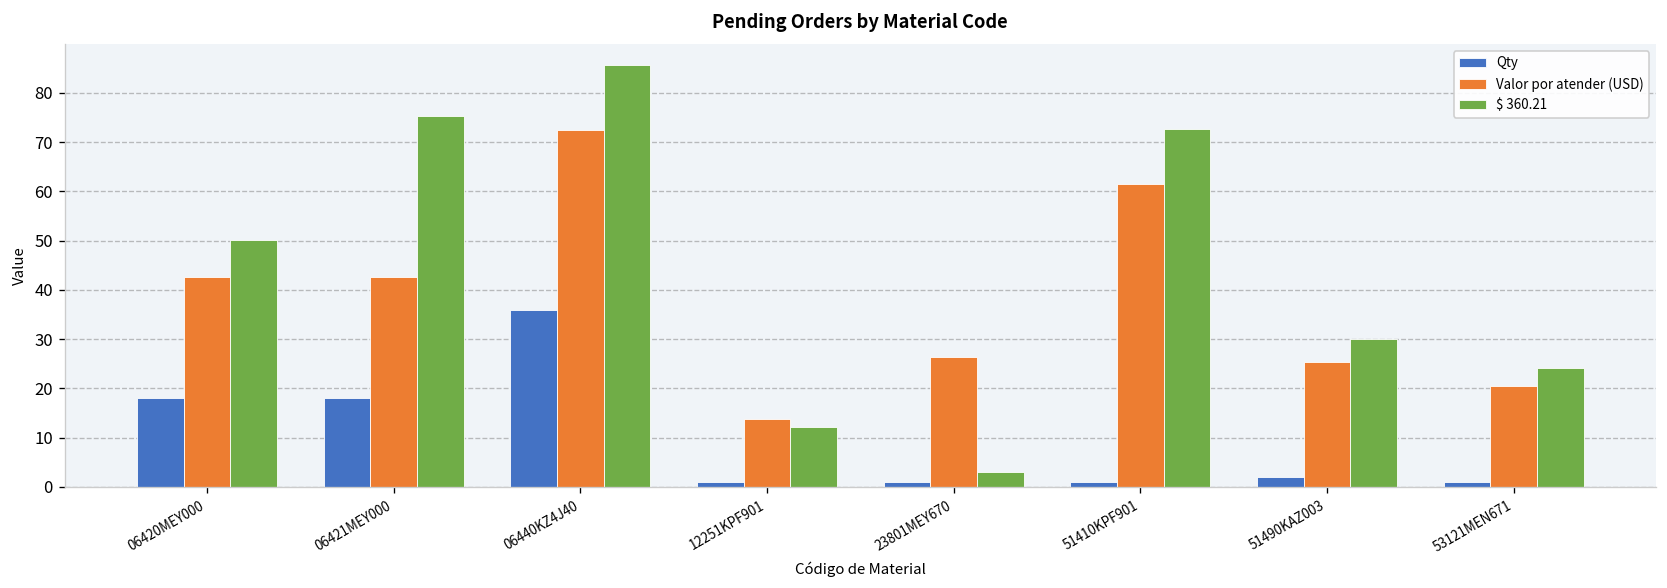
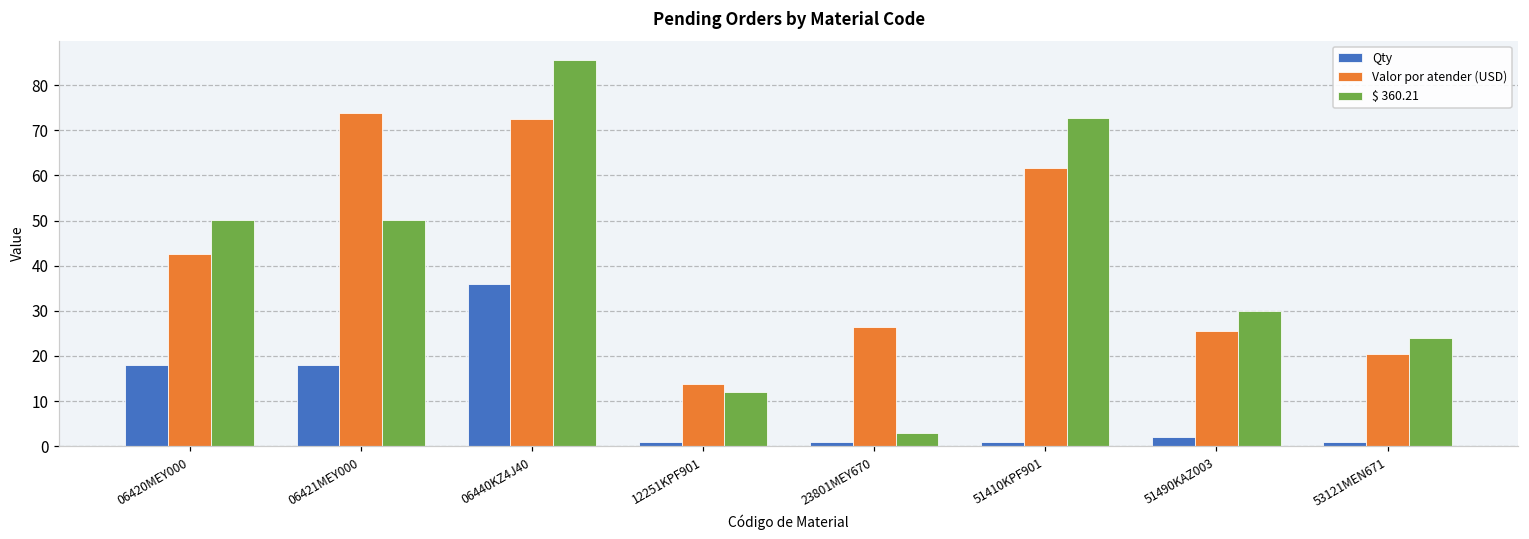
  {
    "Qty": {
      "06420MEY000": 18,
      "06421MEY000": 18,
      "06440KZ4J40": 36,
      "12251KPF901": 1,
      "23801MEY670": 1,
      "51410KPF901": 1,
      "51490KAZ003": 2,
      "53121MEN671": 1
    },
    "Valor por atender (USD)": {
      "06420MEY000": 43,
-     "06421MEY000": 43,
+     "06421MEY000": 74,
      "06440KZ4J40": 73,
      "12251KPF901": 14,
      "23801MEY670": 26,
      "51410KPF901": 62,
      "51490KAZ003": 25,
      "53121MEN671": 20
    },
    "$ 360.21": {
      "06420MEY000": 50,
-     "06421MEY000": 75,
+     "06421MEY000": 50,
      "06440KZ4J40": 86,
      "12251KPF901": 12,
      "23801MEY670": 3,
      "51410KPF901": 73,
      "51490KAZ003": 30,
      "53121MEN671": 24
    }
  }
